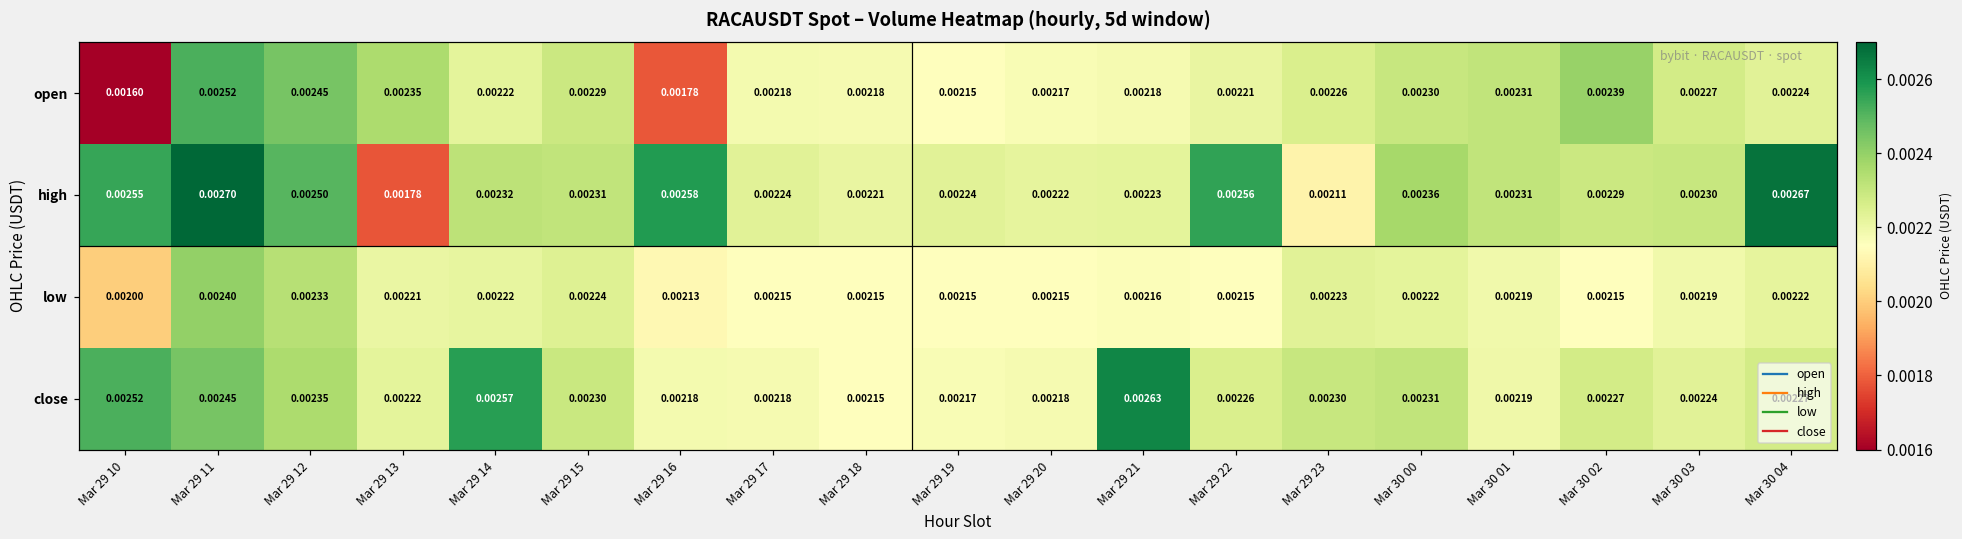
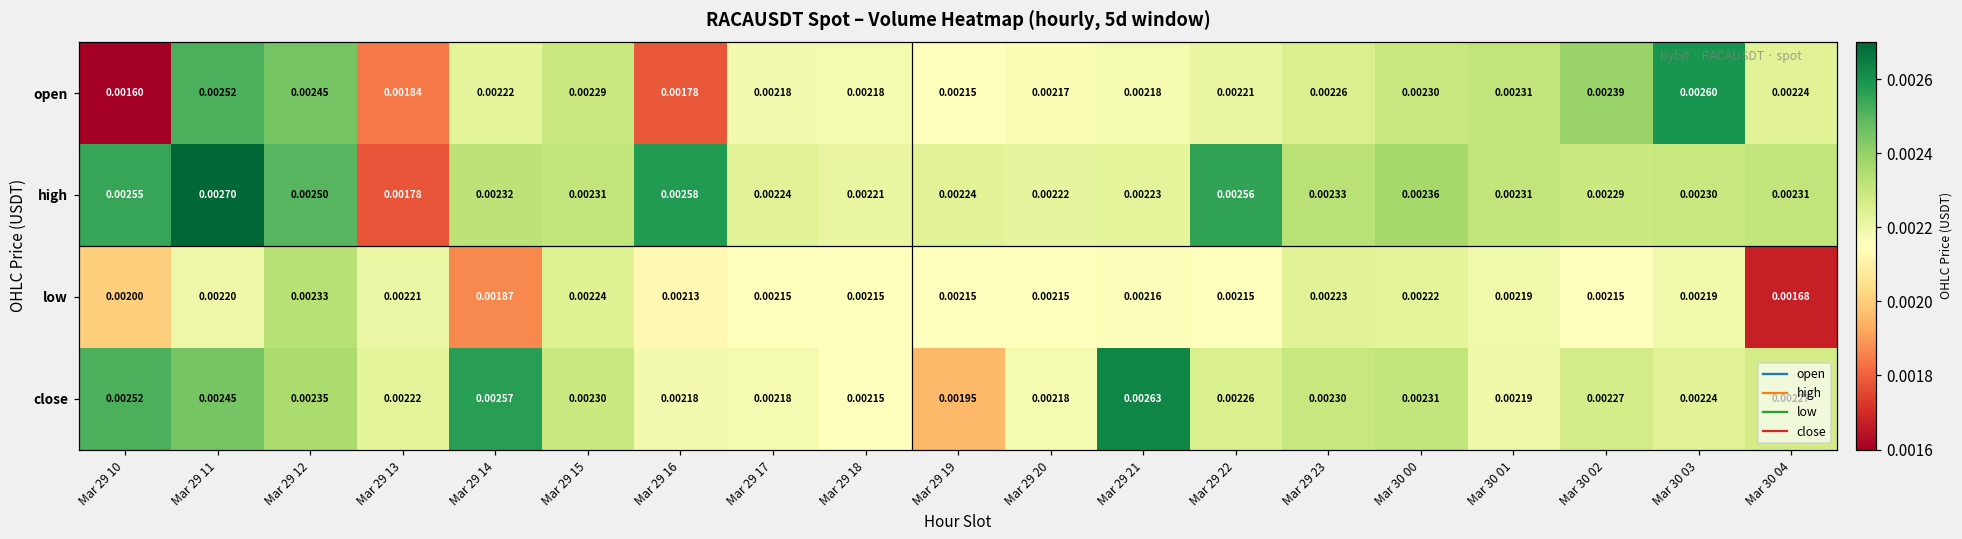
  {
    "open": {
      "Mar 29 10": 0.00160,
      "Mar 29 11": 0.00252,
      "Mar 29 12": 0.00245,
-     "Mar 29 13": 0.00235,
+     "Mar 29 13": 0.00184,
      "Mar 29 14": 0.00222,
      "Mar 29 15": 0.00229,
      "Mar 29 16": 0.00178,
      "Mar 29 17": 0.00218,
      "Mar 29 18": 0.00218,
      "Mar 29 19": 0.00215,
      "Mar 29 20": 0.00217,
      "Mar 29 21": 0.00218,
      "Mar 29 22": 0.00221,
      "Mar 29 23": 0.00226,
      "Mar 30 00": 0.00230,
      "Mar 30 01": 0.00231,
      "Mar 30 02": 0.00239,
-     "Mar 30 03": 0.00227,
+     "Mar 30 03": 0.00260,
      "Mar 30 04": 0.00224
    },
    "high": {
      "Mar 29 10": 0.00255,
      "Mar 29 11": 0.00270,
      "Mar 29 12": 0.00250,
      "Mar 29 13": 0.00178,
      "Mar 29 14": 0.00232,
      "Mar 29 15": 0.00231,
      "Mar 29 16": 0.00258,
      "Mar 29 17": 0.00224,
      "Mar 29 18": 0.00221,
      "Mar 29 19": 0.00224,
      "Mar 29 20": 0.00222,
      "Mar 29 21": 0.00223,
      "Mar 29 22": 0.00256,
-     "Mar 29 23": 0.00211,
+     "Mar 29 23": 0.00233,
      "Mar 30 00": 0.00236,
      "Mar 30 01": 0.00231,
      "Mar 30 02": 0.00229,
      "Mar 30 03": 0.00230,
-     "Mar 30 04": 0.00267
+     "Mar 30 04": 0.00231
    },
    "low": {
      "Mar 29 10": 0.00200,
-     "Mar 29 11": 0.00240,
+     "Mar 29 11": 0.00220,
      "Mar 29 12": 0.00233,
      "Mar 29 13": 0.00221,
-     "Mar 29 14": 0.00222,
+     "Mar 29 14": 0.00187,
      "Mar 29 15": 0.00224,
      "Mar 29 16": 0.00213,
      "Mar 29 17": 0.00215,
      "Mar 29 18": 0.00215,
      "Mar 29 19": 0.00215,
      "Mar 29 20": 0.00215,
      "Mar 29 21": 0.00216,
      "Mar 29 22": 0.00215,
      "Mar 29 23": 0.00223,
      "Mar 30 00": 0.00222,
      "Mar 30 01": 0.00219,
      "Mar 30 02": 0.00215,
      "Mar 30 03": 0.00219,
-     "Mar 30 04": 0.00222
+     "Mar 30 04": 0.00168
    },
    "close": {
      "Mar 29 10": 0.00252,
      "Mar 29 11": 0.00245,
      "Mar 29 12": 0.00235,
      "Mar 29 13": 0.00222,
      "Mar 29 14": 0.00257,
      "Mar 29 15": 0.00230,
      "Mar 29 16": 0.00218,
      "Mar 29 17": 0.00218,
      "Mar 29 18": 0.00215,
-     "Mar 29 19": 0.00217,
+     "Mar 29 19": 0.00195,
      "Mar 29 20": 0.00218,
      "Mar 29 21": 0.00263,
      "Mar 29 22": 0.00226,
      "Mar 29 23": 0.00230,
      "Mar 30 00": 0.00231,
      "Mar 30 01": 0.00219,
      "Mar 30 02": 0.00227,
      "Mar 30 03": 0.00224
    }
  }
